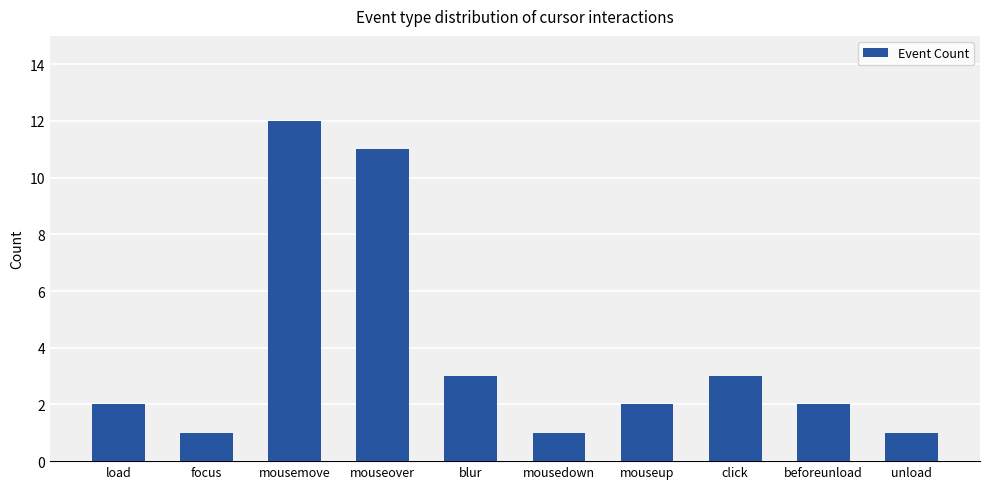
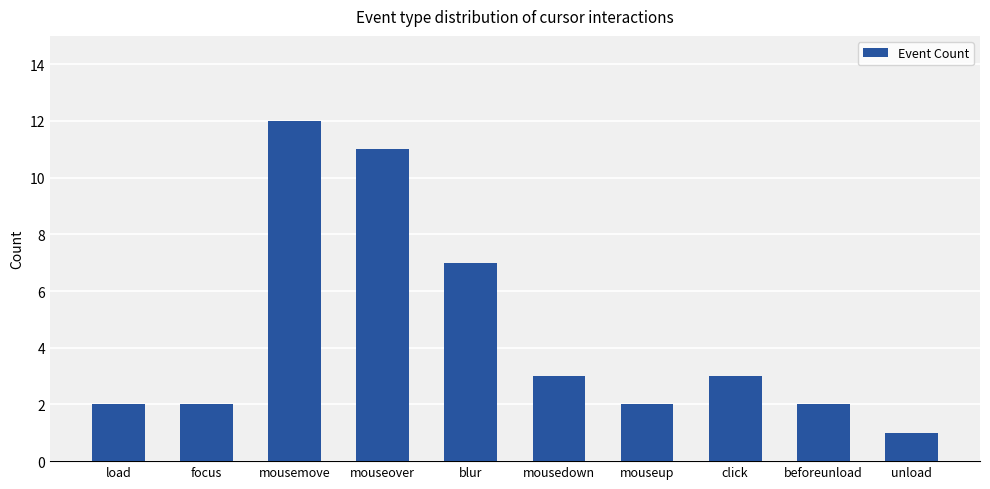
  {
    "load": 2,
-   "focus": 1,
+   "focus": 2,
    "mousemove": 12,
    "mouseover": 11,
-   "blur": 3,
-   "mousedown": 1,
+   "blur": 7,
+   "mousedown": 3,
    "mouseup": 2,
    "click": 3,
    "beforeunload": 2,
    "unload": 1
  }
